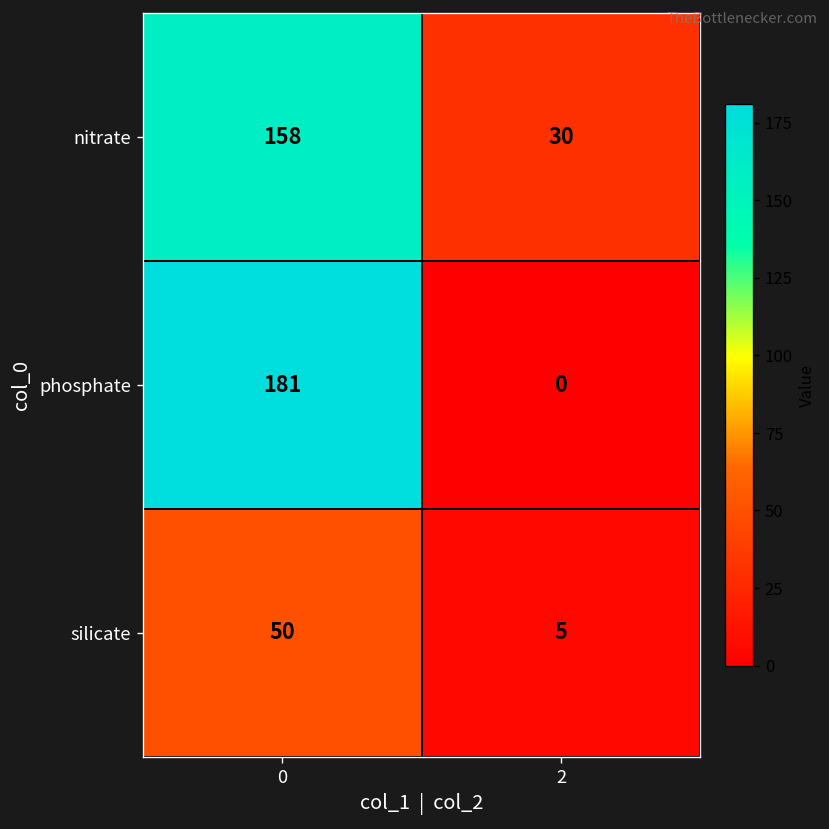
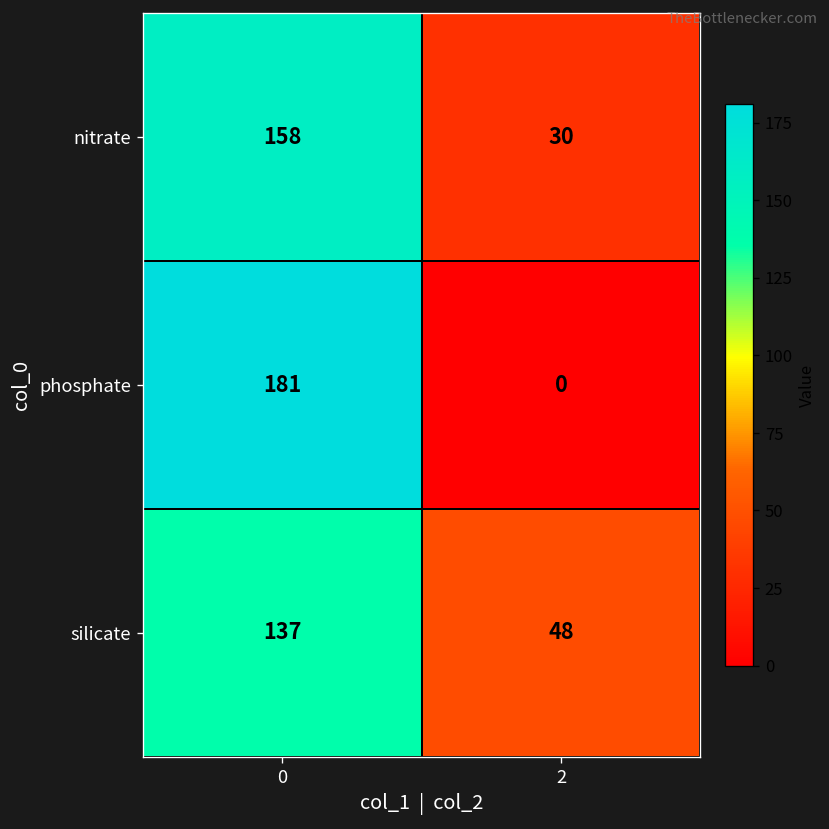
  {
    "nitrate": {
      "0": 158,
      "2": 30
    },
    "phosphate": {
      "0": 181,
      "2": 0
    },
    "silicate": {
-     "0": 50,
-     "2": 5
+     "0": 137,
+     "2": 48
    }
  }
